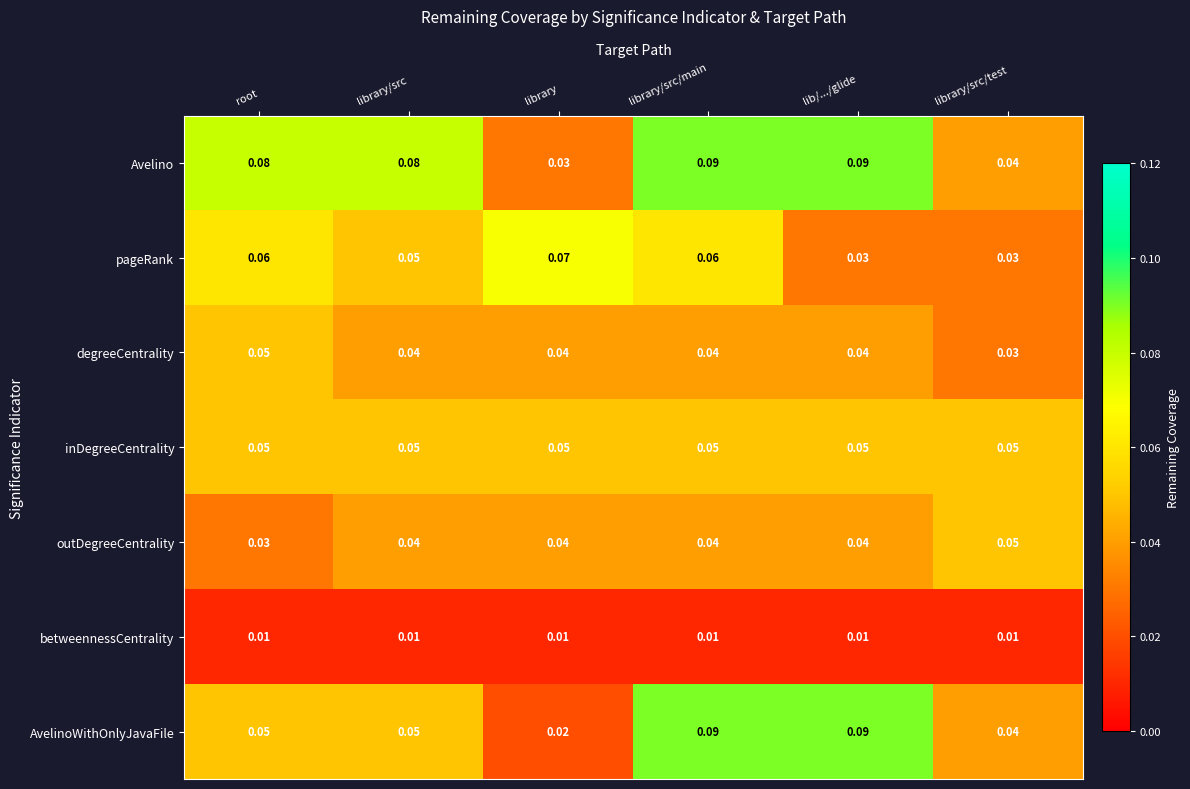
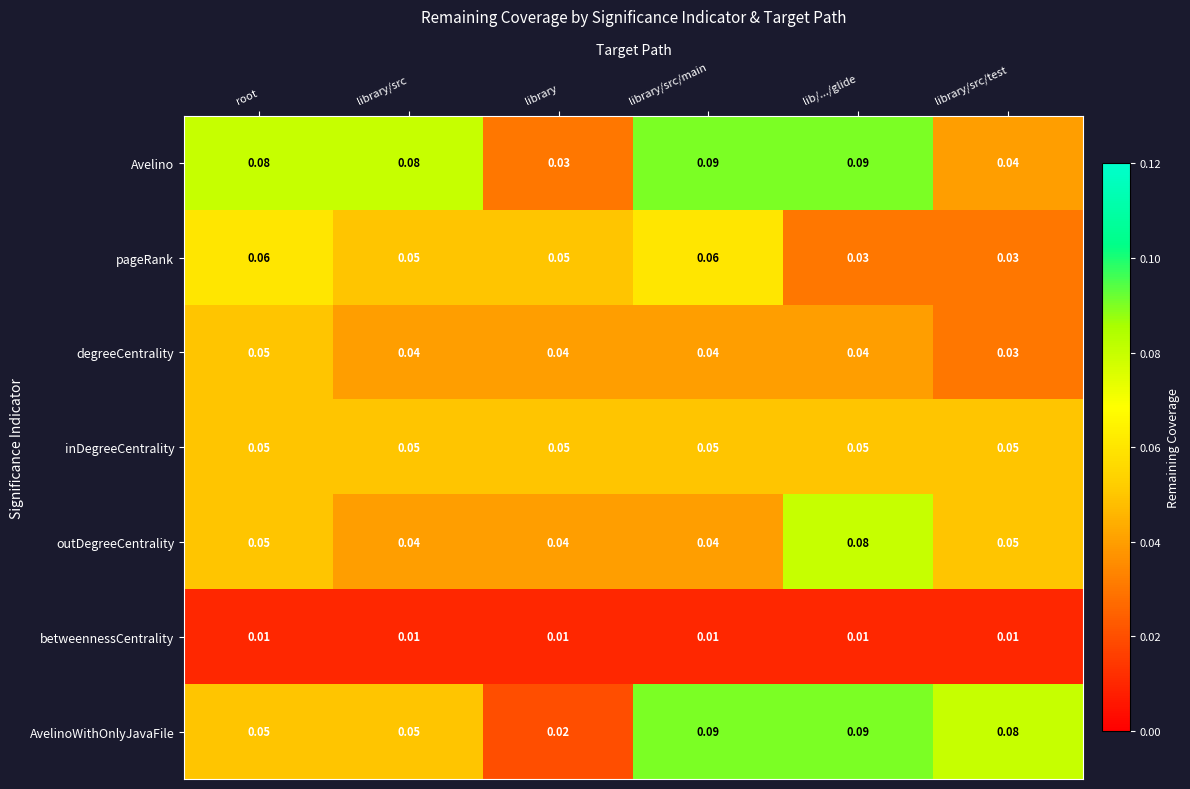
  {
    "Avelino": {
      "root": 0.08,
      "library/src": 0.08,
      "library": 0.03,
      "library/src/main": 0.09,
      "lib/.../glide": 0.09,
      "library/src/test": 0.04
    },
    "pageRank": {
      "root": 0.06,
      "library/src": 0.05,
-     "library": 0.07,
+     "library": 0.05,
      "library/src/main": 0.06,
      "lib/.../glide": 0.03,
      "library/src/test": 0.03
    },
    "degreeCentrality": {
      "root": 0.05,
      "library/src": 0.04,
      "library": 0.04,
      "library/src/main": 0.04,
      "lib/.../glide": 0.04,
      "library/src/test": 0.03
    },
    "inDegreeCentrality": {
      "root": 0.05,
      "library/src": 0.05,
      "library": 0.05,
      "library/src/main": 0.05,
      "lib/.../glide": 0.05,
      "library/src/test": 0.05
    },
    "outDegreeCentrality": {
-     "root": 0.03,
+     "root": 0.05,
      "library/src": 0.04,
      "library": 0.04,
      "library/src/main": 0.04,
-     "lib/.../glide": 0.04,
+     "lib/.../glide": 0.08,
      "library/src/test": 0.05
    },
    "betweennessCentrality": {
      "root": 0.01,
      "library/src": 0.01,
      "library": 0.01,
      "library/src/main": 0.01,
      "lib/.../glide": 0.01,
      "library/src/test": 0.01
    },
    "AvelinoWithOnlyJavaFile": {
      "root": 0.05,
      "library/src": 0.05,
      "library": 0.02,
      "library/src/main": 0.09,
      "lib/.../glide": 0.09,
-     "library/src/test": 0.04
+     "library/src/test": 0.08
    }
  }
